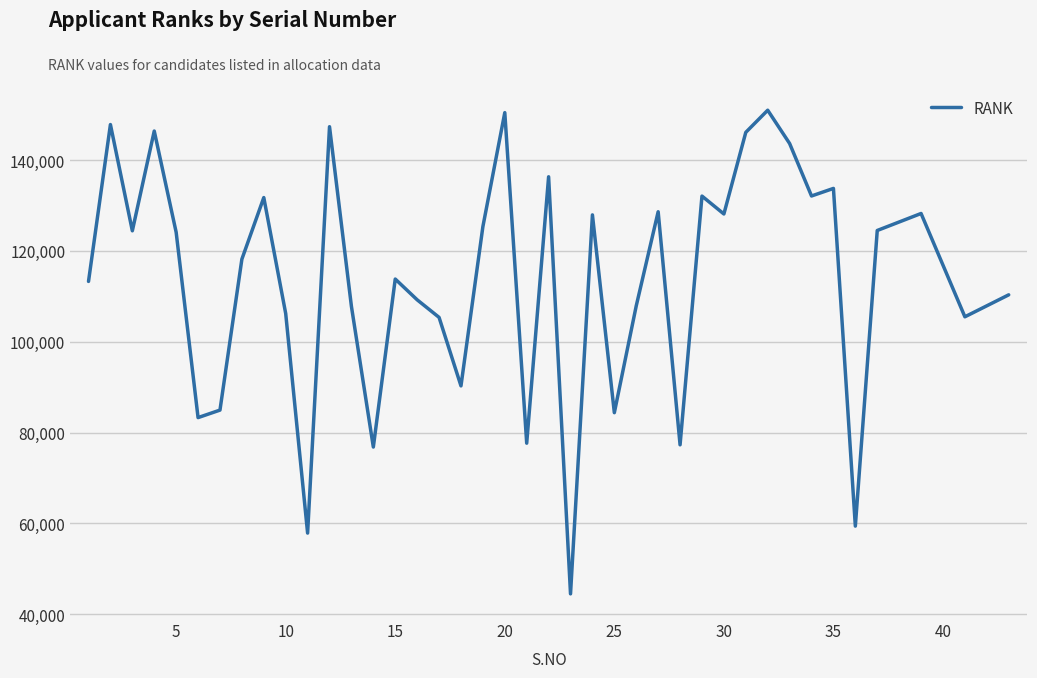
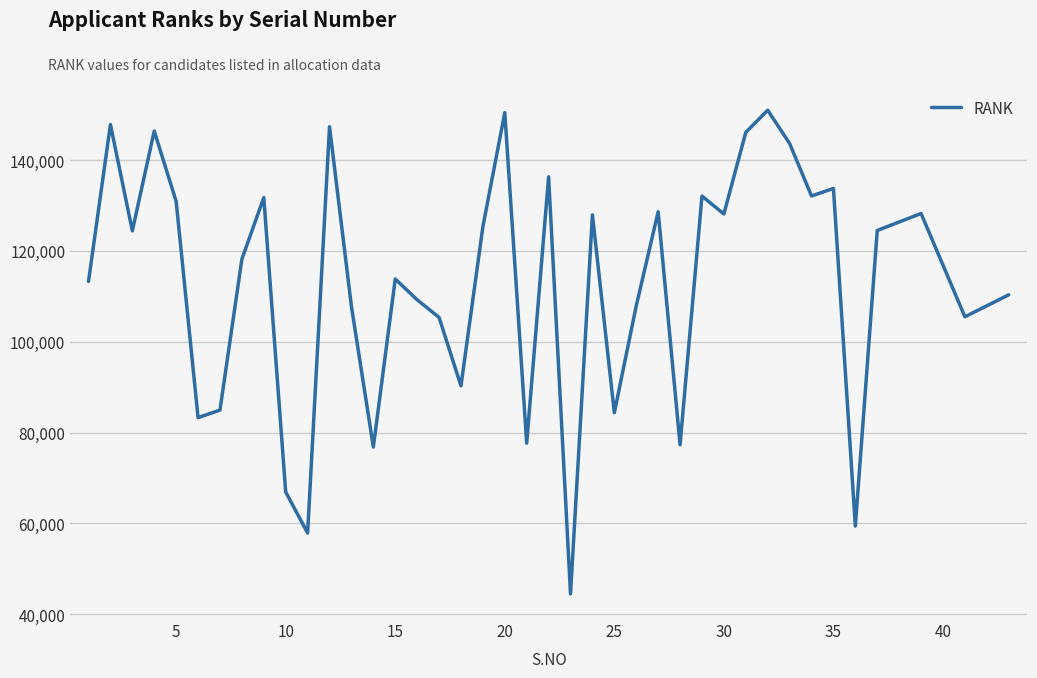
  {
-   "5": "124,000",
-   "10": "106,000",
+   "5": "131,000",
+   "10": "67,000",
    "15": "114,000",
    "20": "150,000",
    "25": "84,000",
    "30": "128,000",
    "35": "134,000"
  }
